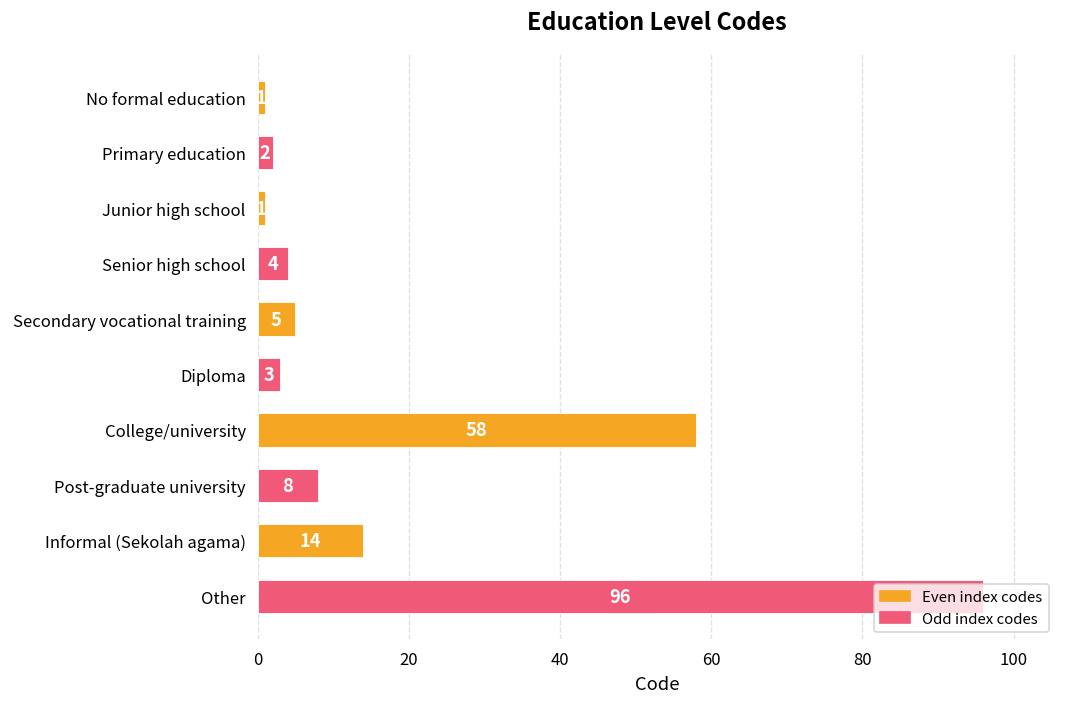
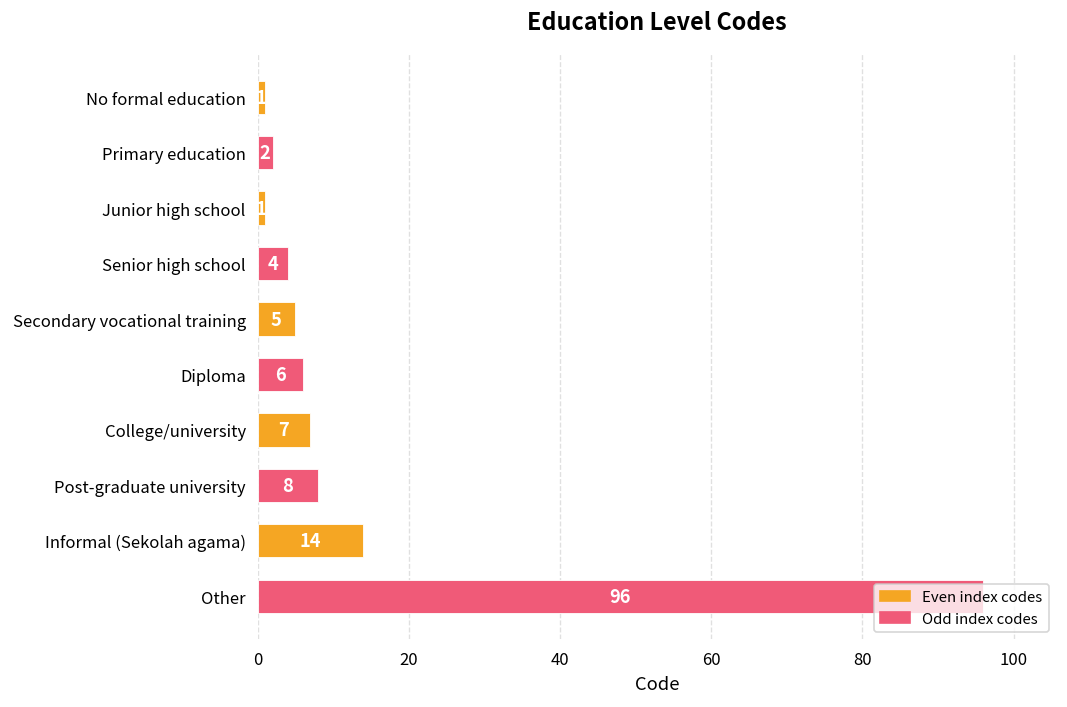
  {
    "Primary education": 2,
    "Senior high school": 4,
    "Secondary vocational training": 5,
-   "Diploma": 3,
-   "College/university": 58,
+   "Diploma": 6,
+   "College/university": 7,
    "Post-graduate university": 8,
    "Informal (Sekolah agama)": 14
  }
